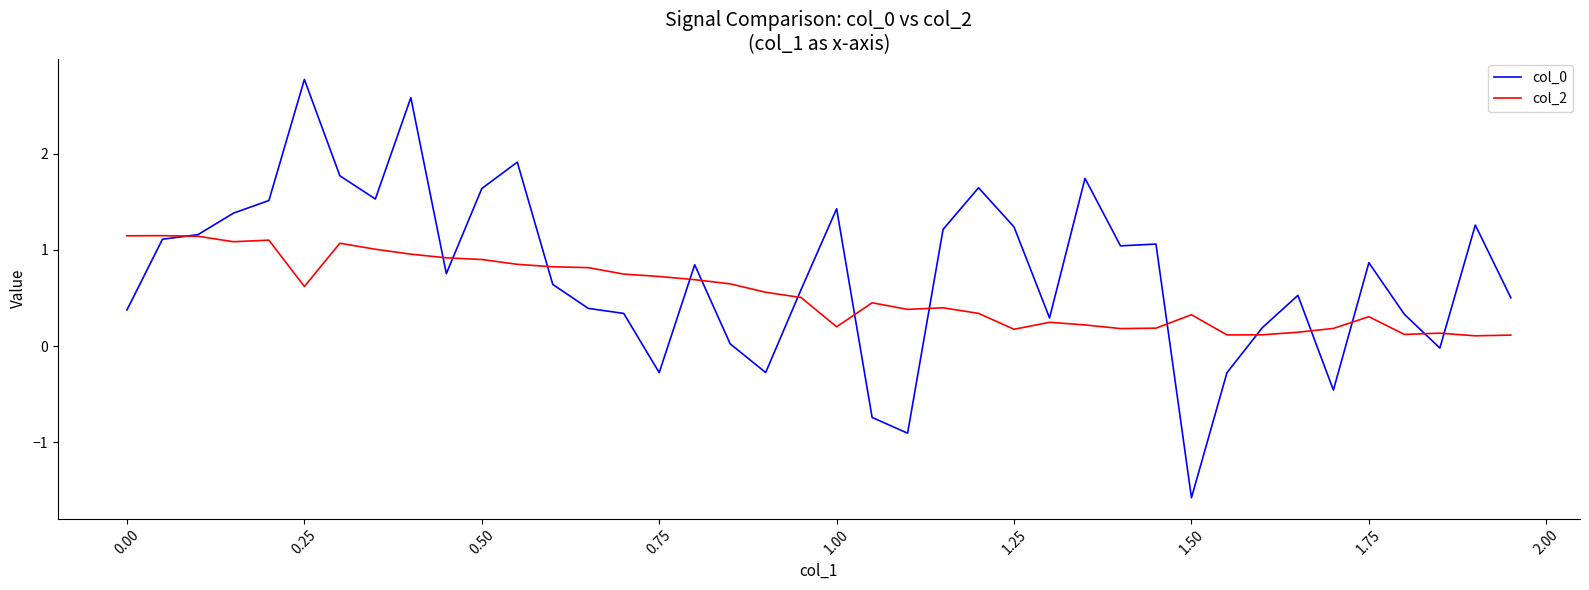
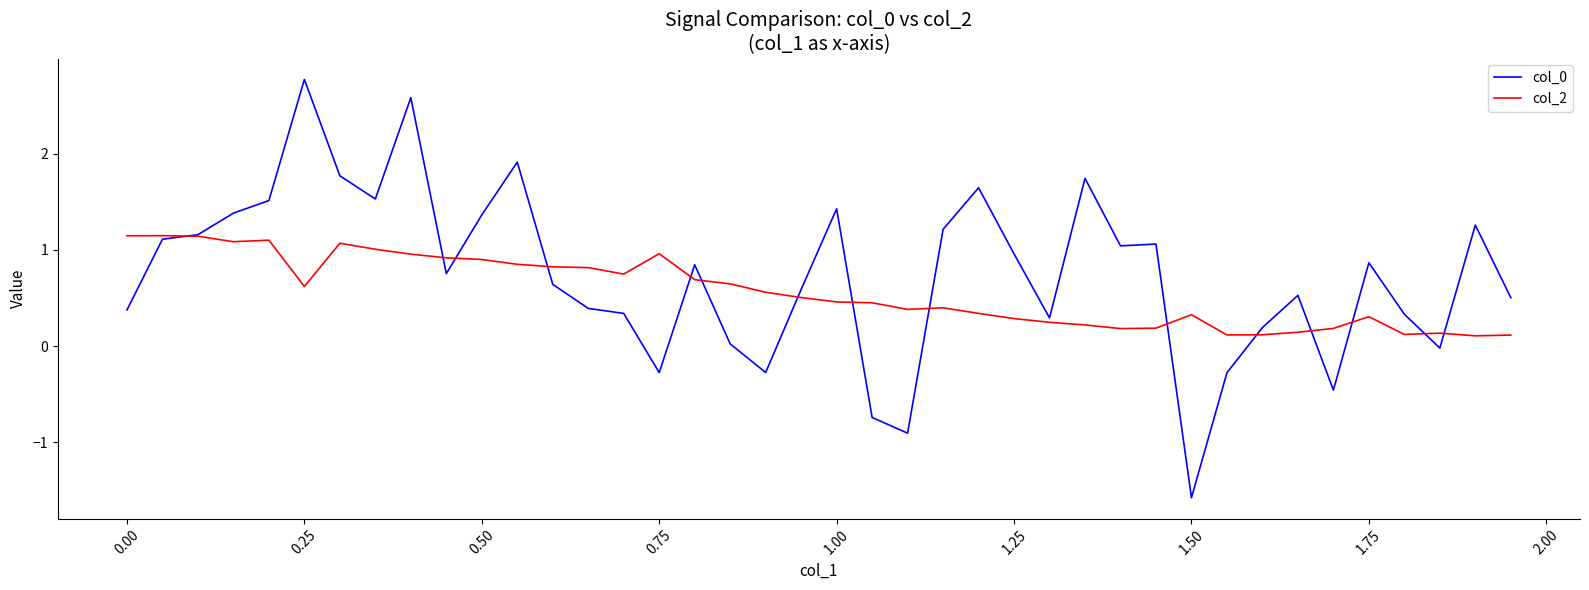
  {
    "col_0": {
      "0.00": 0.4,
      "0.25": 2.8,
-     "0.50": 1.6,
+     "0.50": 1.4,
      "0.75": -0.3,
      "1.00": 1.4,
-     "1.25": 1.2,
+     "1.25": 1.0,
      "1.50": -1.6,
      "1.75": 0.9
    },
    "col_2": {
      "0.00": 1.1,
      "0.25": 0.6,
      "0.50": 0.9,
-     "0.75": 0.7,
-     "1.00": 0.2,
-     "1.25": 0.2,
+     "0.75": 1.0,
+     "1.00": 0.5,
+     "1.25": 0.3,
      "1.50": 0.3,
      "1.75": 0.3
    }
  }
